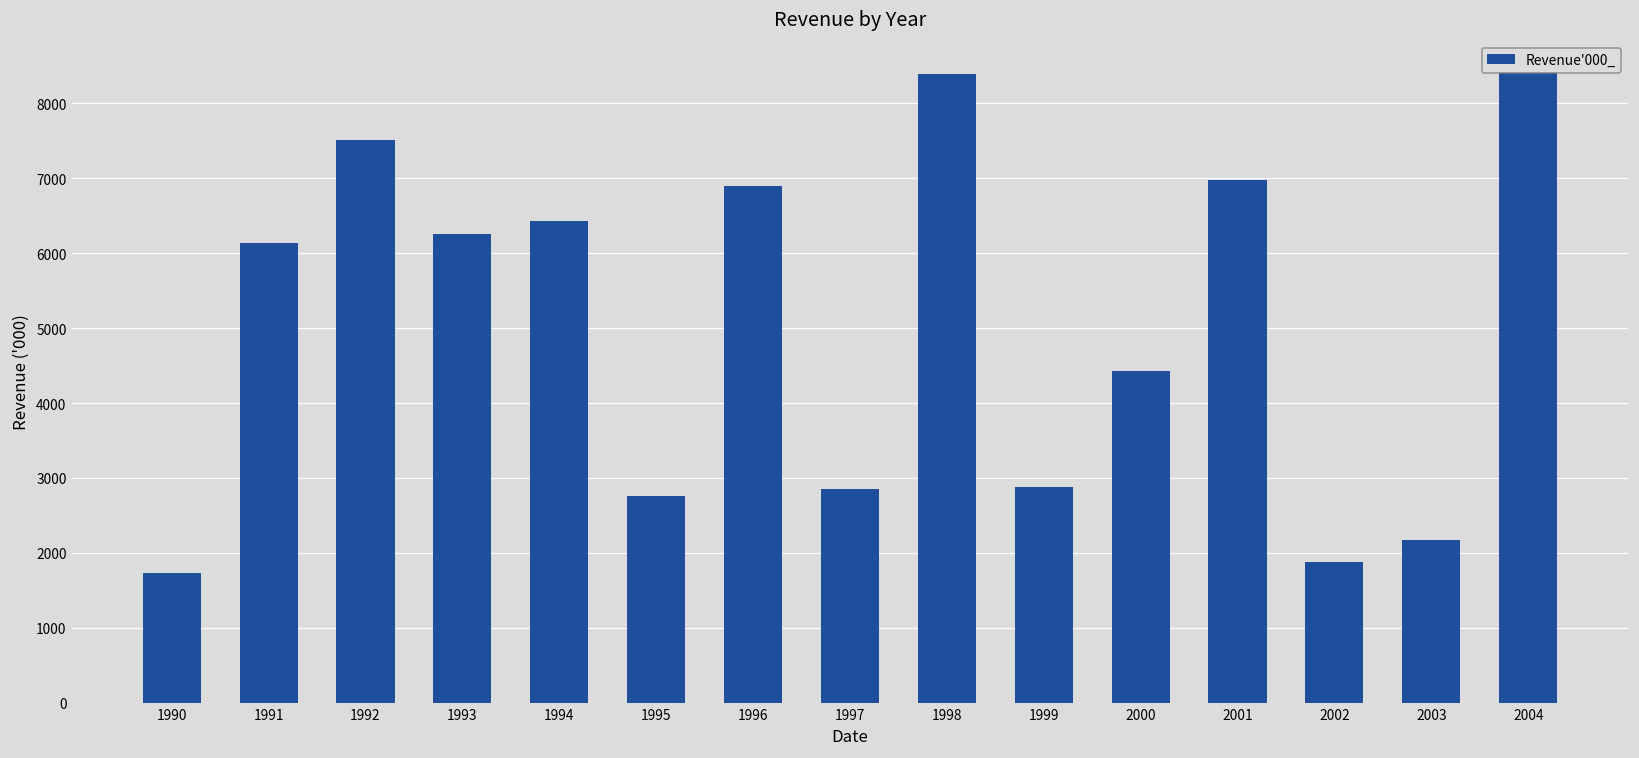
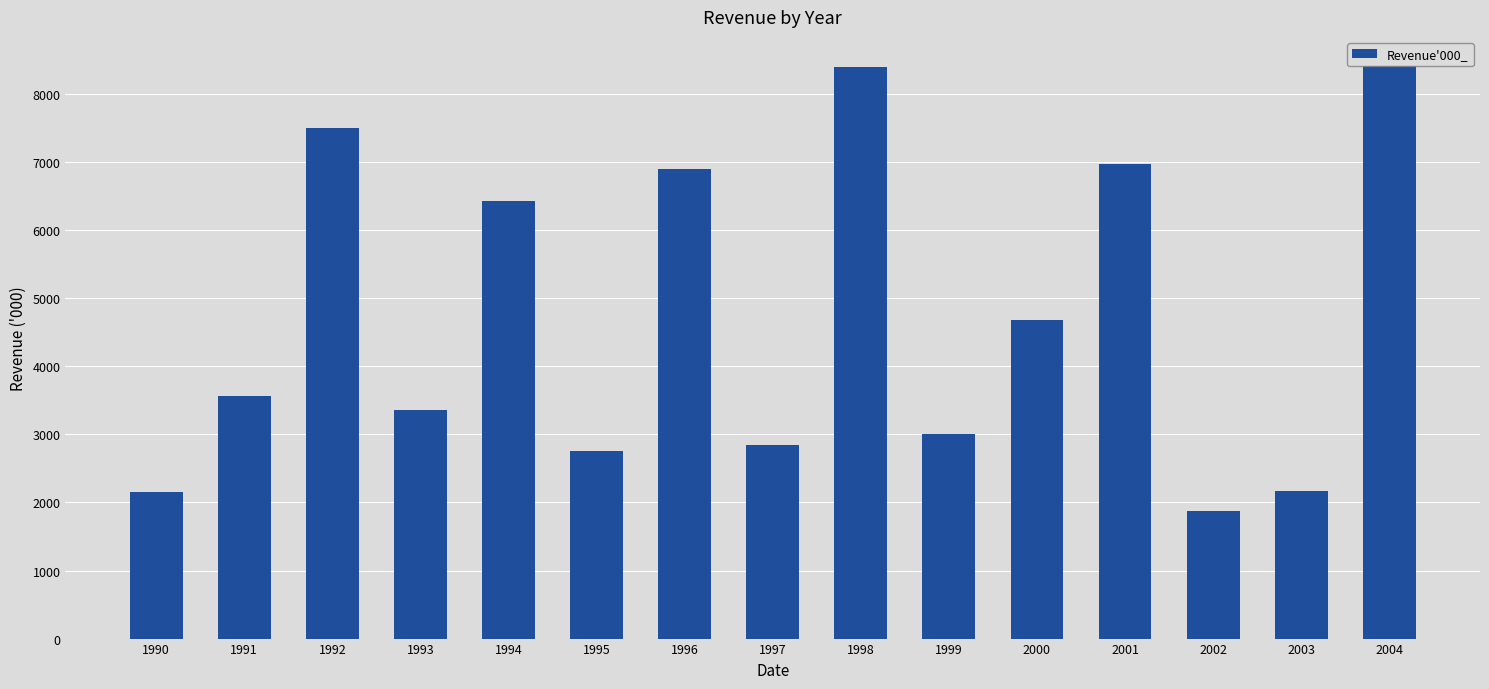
  {
-   "1990": 1700,
-   "1991": 6100,
+   "1990": 2200,
+   "1991": 3600,
    "1992": 7500,
-   "1993": 6300,
+   "1993": 3400,
    "1994": 6400,
    "1995": 2800,
    "1996": 6900,
    "1997": 2800,
    "1998": 8400,
-   "1999": 2900,
-   "2000": 4400,
+   "1999": 3000,
+   "2000": 4700,
    "2001": 7000,
    "2002": 1900,
    "2003": 2200
  }
